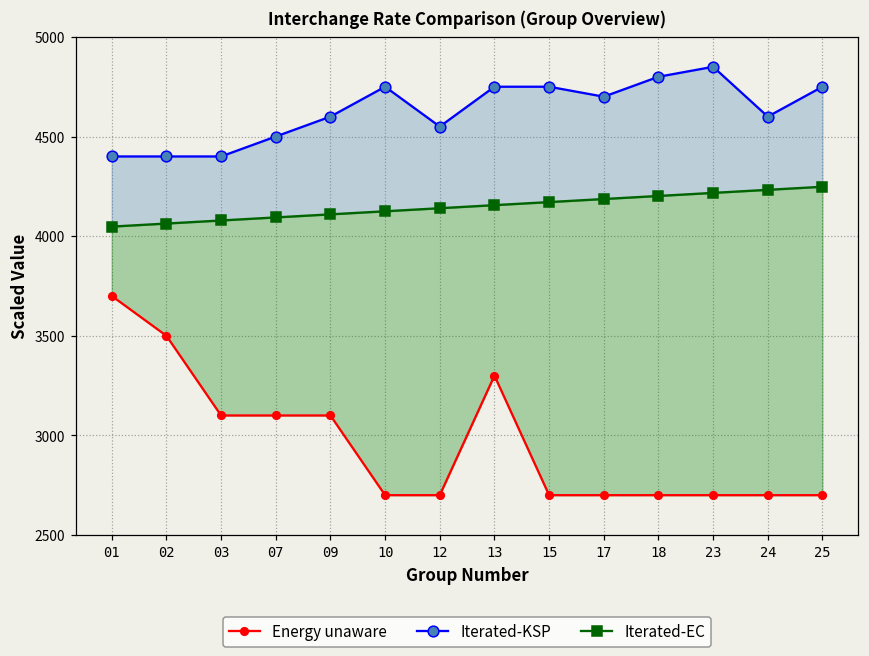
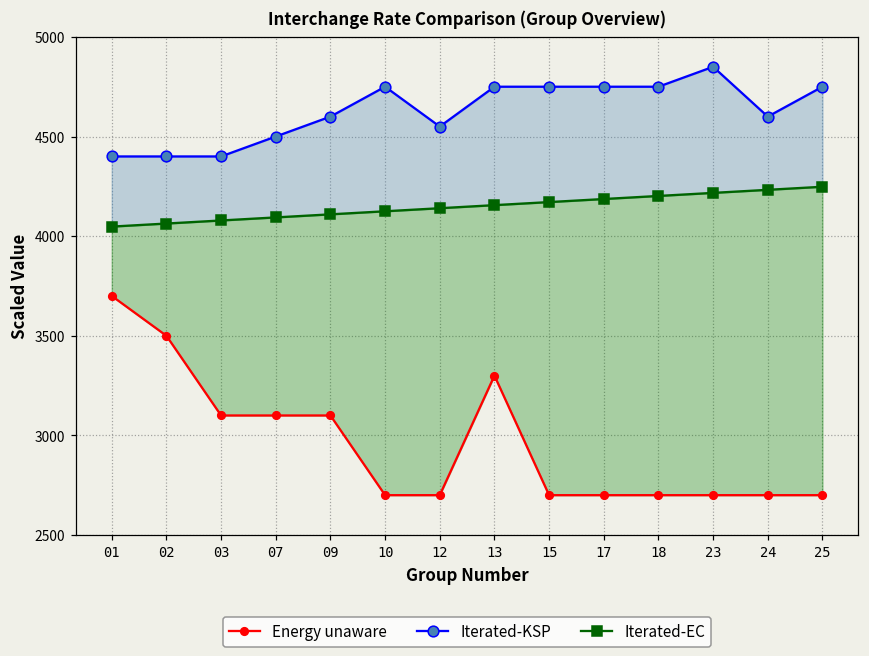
  {
    "Energy unaware": {
      "01": 3700,
      "02": 3500,
      "03": 3100,
      "07": 3100,
      "09": 3100,
      "10": 2700,
      "12": 2700,
      "13": 3300,
      "15": 2700,
      "17": 2700,
      "18": 2700,
      "23": 2700,
      "24": 2700,
      "25": 2700
    },
    "Iterated-KSP": {
      "01": 4400,
      "02": 4400,
      "03": 4400,
      "07": 4500,
      "09": 4600,
      "10": 4750,
      "12": 4550,
      "13": 4750,
      "15": 4750,
-     "17": 4700,
-     "18": 4800,
+     "17": 4750,
+     "18": 4750,
      "23": 4850,
      "24": 4600,
      "25": 4750
    },
    "Iterated-EC": {
      "01": 4050,
      "02": 4060,
      "03": 4080,
      "07": 4090,
      "09": 4110,
      "10": 4120,
      "12": 4140,
      "13": 4160,
      "15": 4170,
      "17": 4190,
      "18": 4200,
      "23": 4220,
      "24": 4230,
      "25": 4250
    }
  }
